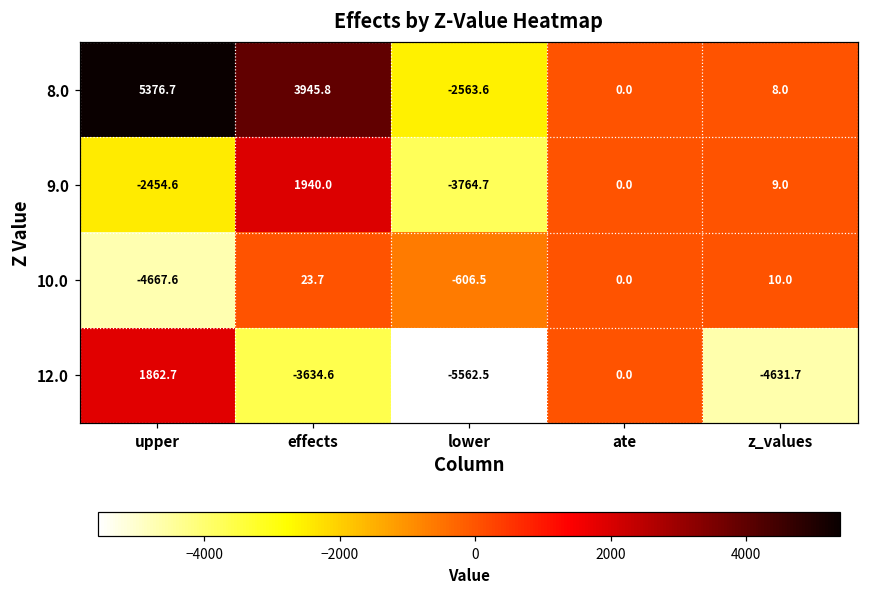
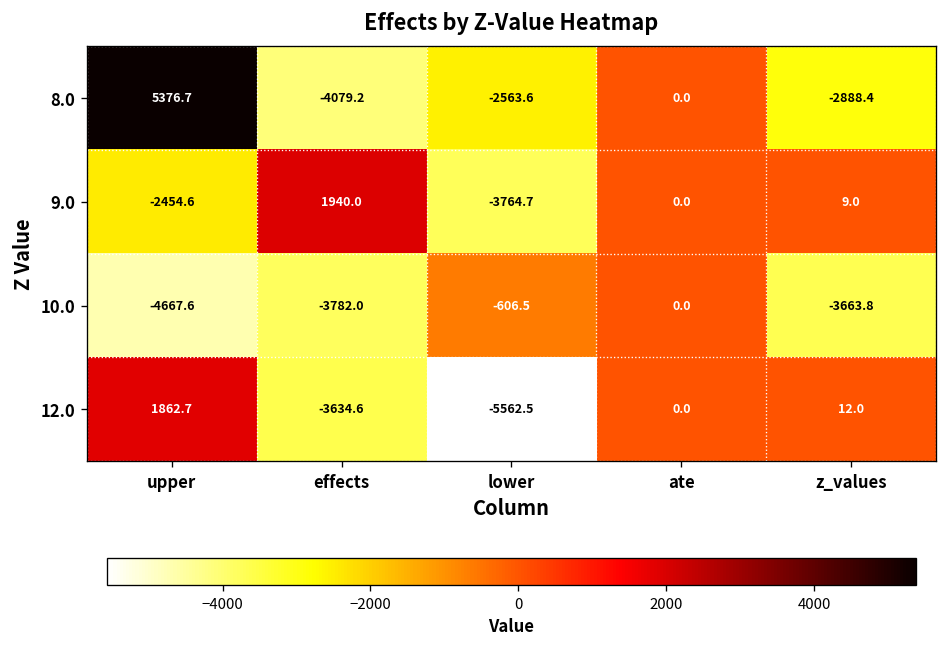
  {
    "8.0": {
      "upper": 5376.7,
-     "effects": 3945.8,
+     "effects": -4079.2,
      "lower": -2563.6,
      "ate": 0.0,
-     "z_values": 8.0
+     "z_values": -2888.4
    },
    "9.0": {
      "upper": -2454.6,
      "effects": 1940.0,
      "lower": -3764.7,
      "ate": 0.0,
      "z_values": 9.0
    },
    "10.0": {
      "upper": -4667.6,
-     "effects": 23.7,
+     "effects": -3782.0,
      "lower": -606.5,
      "ate": 0.0,
-     "z_values": 10.0
+     "z_values": -3663.8
    },
    "12.0": {
      "upper": 1862.7,
      "effects": -3634.6,
      "lower": -5562.5,
      "ate": 0.0,
-     "z_values": -4631.7
+     "z_values": 12.0
    }
  }
